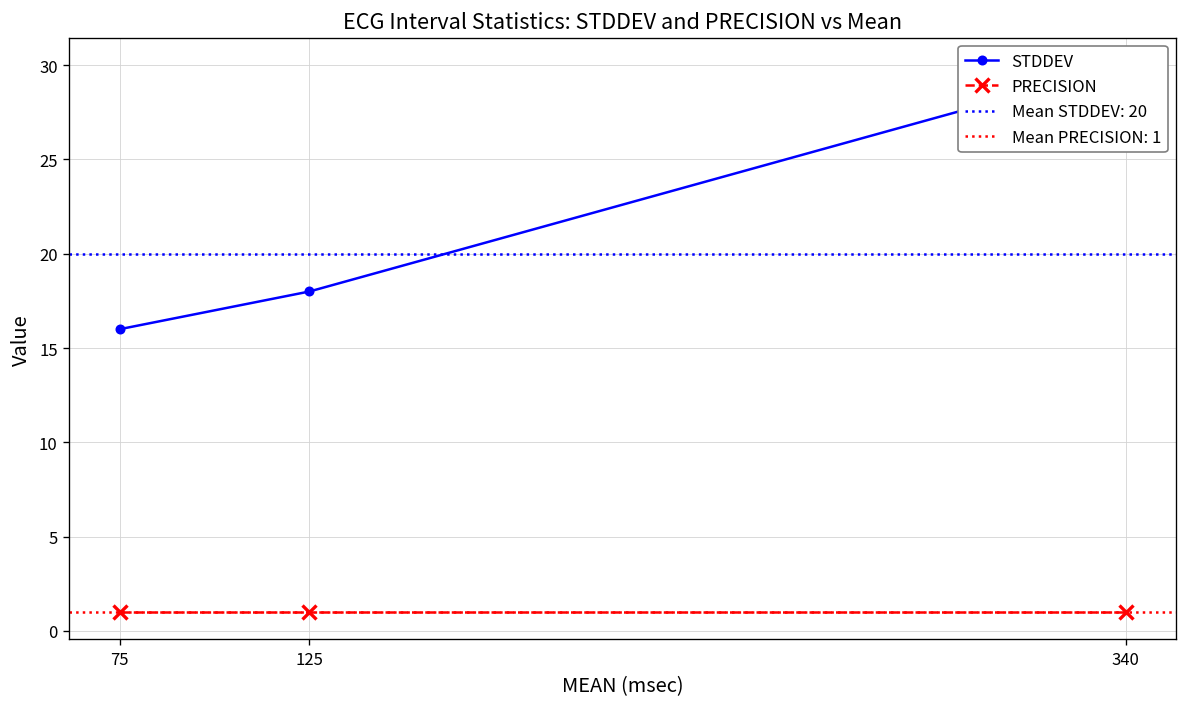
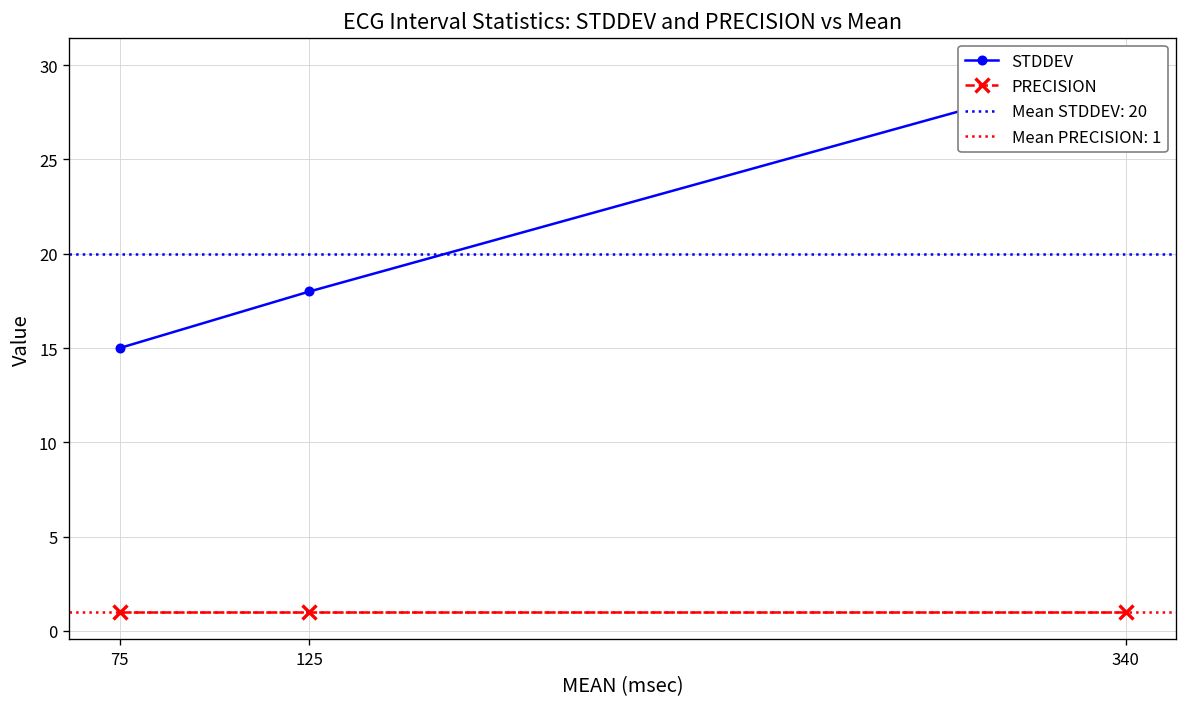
  {
    "STDDEV": {
-     "75": 16,
+     "75": 15,
      "125": 18
    },
    "PRECISION": {
      "75": 1,
      "125": 1,
      "340": 1
    }
  }
